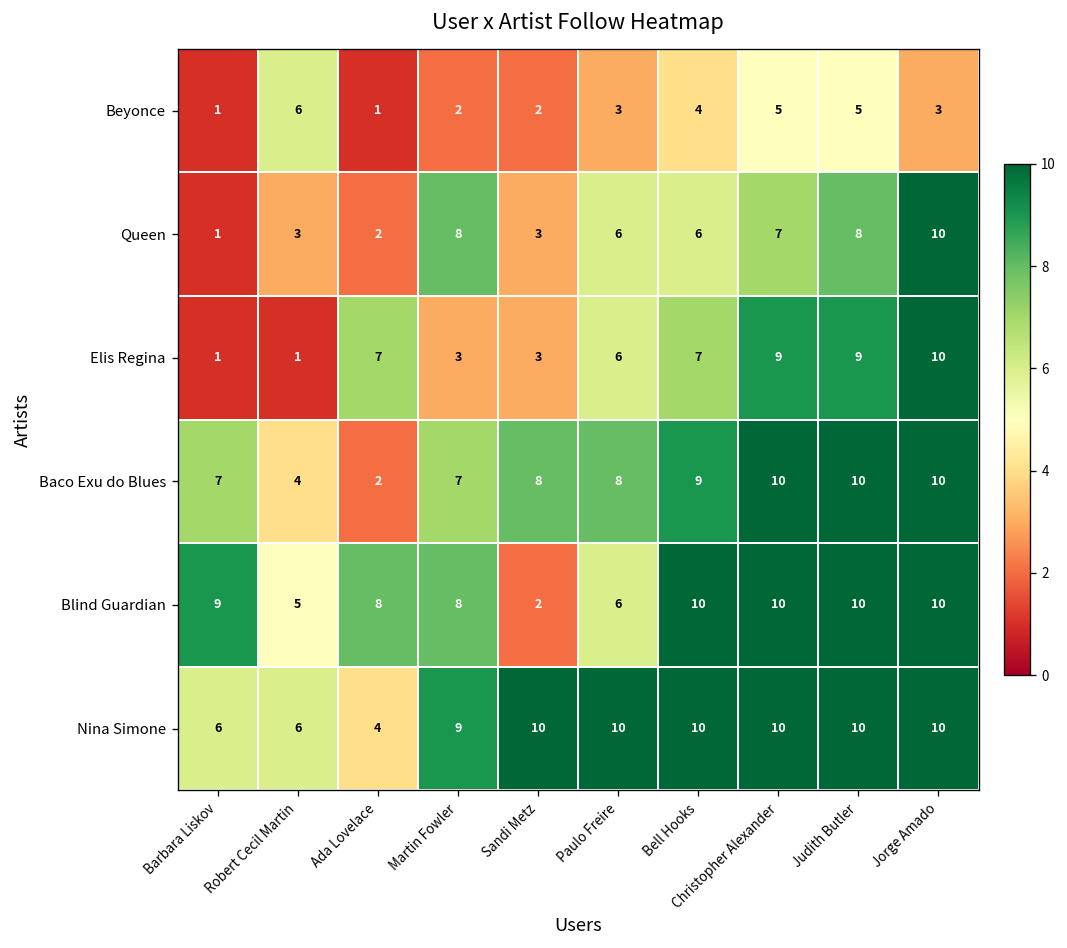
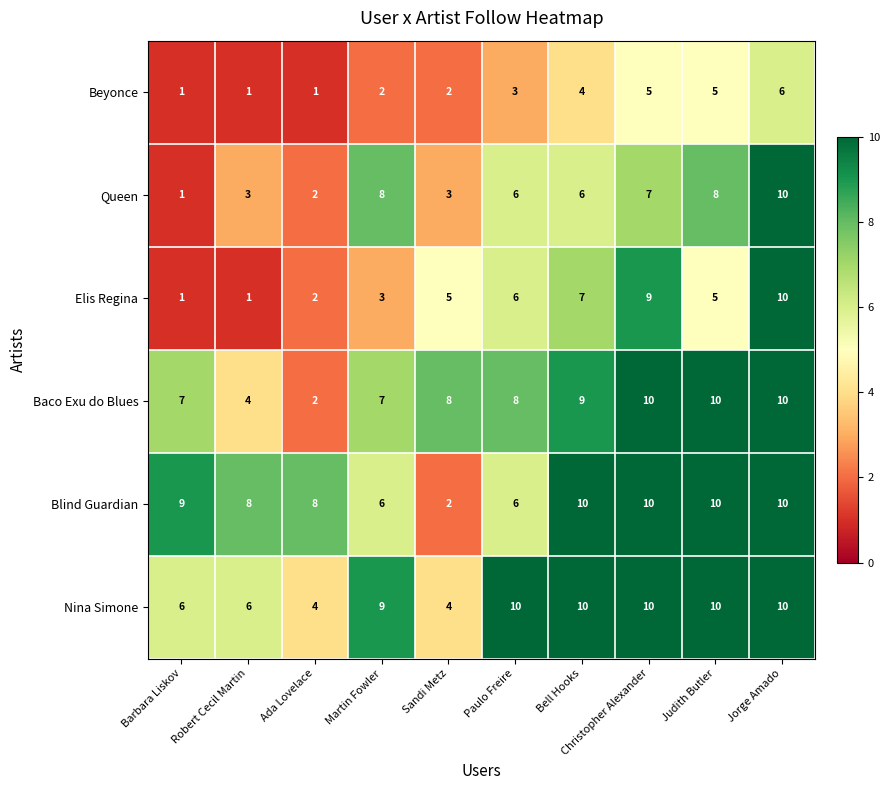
  {
    "Beyonce": {
      "Barbara Liskov": 1,
-     "Robert Cecil Martin": 6,
+     "Robert Cecil Martin": 1,
      "Ada Lovelace": 1,
      "Martin Fowler": 2,
      "Sandi Metz": 2,
      "Paulo Freire": 3,
      "Bell Hooks": 4,
      "Christopher Alexander": 5,
      "Judith Butler": 5,
-     "Jorge Amado": 3
+     "Jorge Amado": 6
    },
    "Queen": {
      "Barbara Liskov": 1,
      "Robert Cecil Martin": 3,
      "Ada Lovelace": 2,
      "Martin Fowler": 8,
      "Sandi Metz": 3,
      "Paulo Freire": 6,
      "Bell Hooks": 6,
      "Christopher Alexander": 7,
      "Judith Butler": 8,
      "Jorge Amado": 10
    },
    "Elis Regina": {
      "Barbara Liskov": 1,
      "Robert Cecil Martin": 1,
-     "Ada Lovelace": 7,
+     "Ada Lovelace": 2,
      "Martin Fowler": 3,
-     "Sandi Metz": 3,
+     "Sandi Metz": 5,
      "Paulo Freire": 6,
      "Bell Hooks": 7,
      "Christopher Alexander": 9,
-     "Judith Butler": 9,
+     "Judith Butler": 5,
      "Jorge Amado": 10
    },
    "Baco Exu do Blues": {
      "Barbara Liskov": 7,
      "Robert Cecil Martin": 4,
      "Ada Lovelace": 2,
      "Martin Fowler": 7,
      "Sandi Metz": 8,
      "Paulo Freire": 8,
      "Bell Hooks": 9,
      "Christopher Alexander": 10,
      "Judith Butler": 10,
      "Jorge Amado": 10
    },
    "Blind Guardian": {
      "Barbara Liskov": 9,
-     "Robert Cecil Martin": 5,
+     "Robert Cecil Martin": 8,
      "Ada Lovelace": 8,
-     "Martin Fowler": 8,
+     "Martin Fowler": 6,
      "Sandi Metz": 2,
      "Paulo Freire": 6,
      "Bell Hooks": 10,
      "Christopher Alexander": 10,
      "Judith Butler": 10,
      "Jorge Amado": 10
    },
    "Nina Simone": {
      "Barbara Liskov": 6,
      "Robert Cecil Martin": 6,
      "Ada Lovelace": 4,
      "Martin Fowler": 9,
-     "Sandi Metz": 10,
+     "Sandi Metz": 4,
      "Paulo Freire": 10,
      "Bell Hooks": 10,
      "Christopher Alexander": 10,
      "Judith Butler": 10,
      "Jorge Amado": 10
    }
  }
